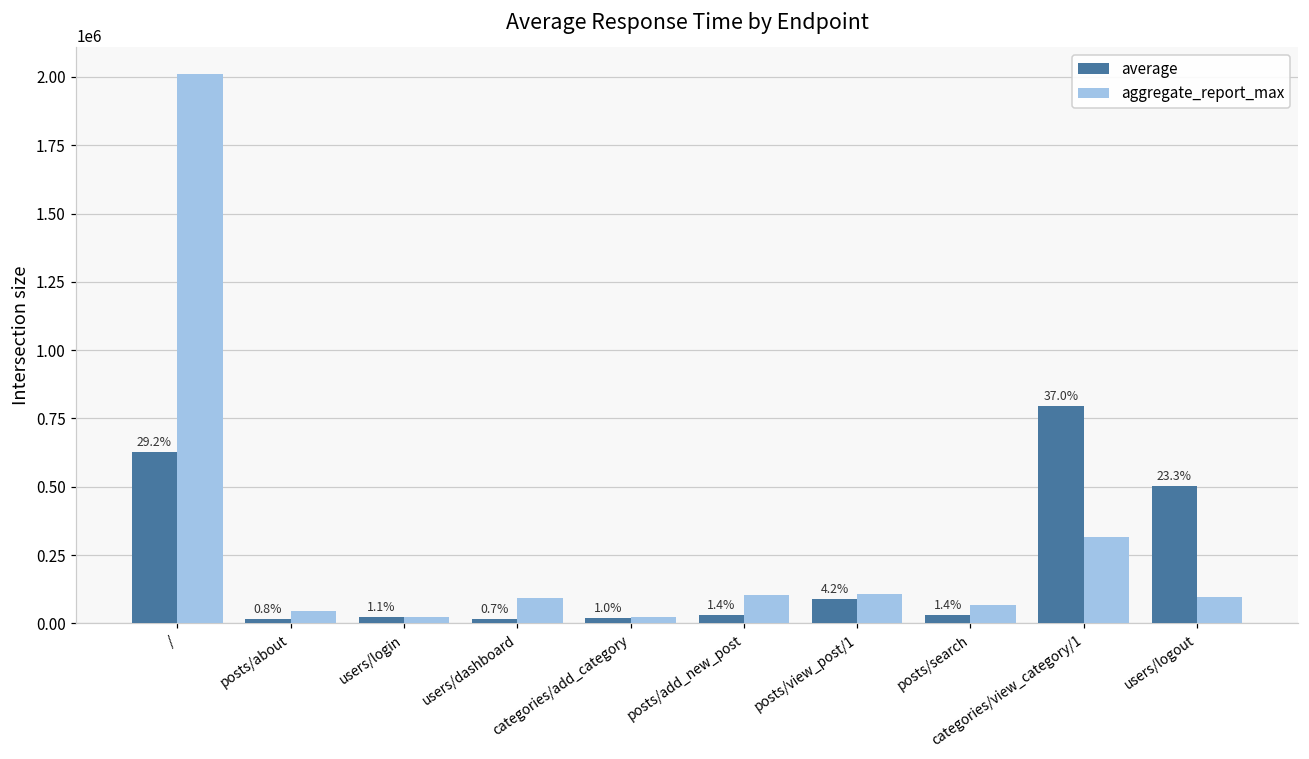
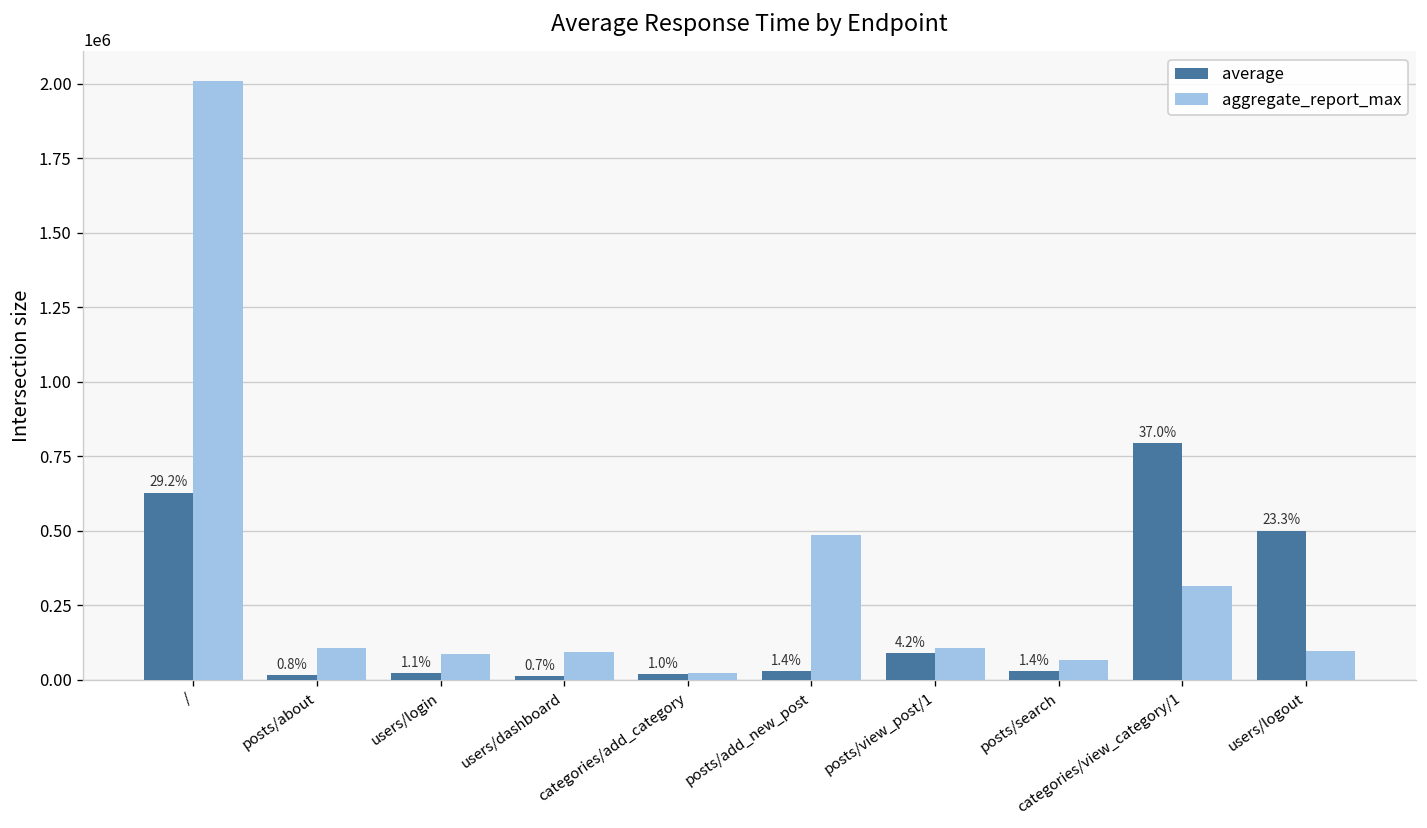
  {
    "aggregate_report_max": {
      "/": 2010000,
-     "posts/about": 50000,
-     "users/login": 20000,
+     "posts/about": 110000,
+     "users/login": 90000,
      "users/dashboard": 90000,
      "categories/add_category": 20000,
-     "posts/add_new_post": 100000,
+     "posts/add_new_post": 480000,
      "posts/view_post/1": 110000,
      "posts/search": 70000,
      "categories/view_category/1": 320000,
      "users/logout": 100000
    }
  }
